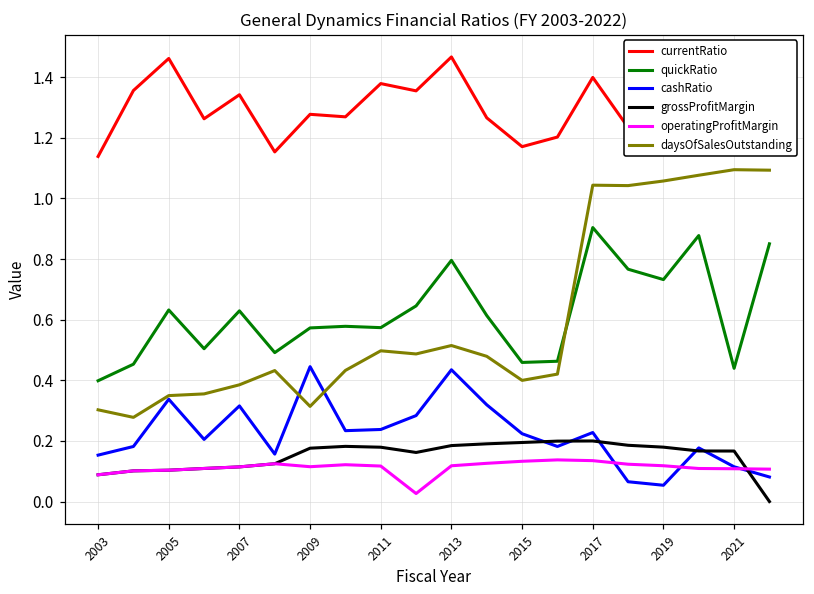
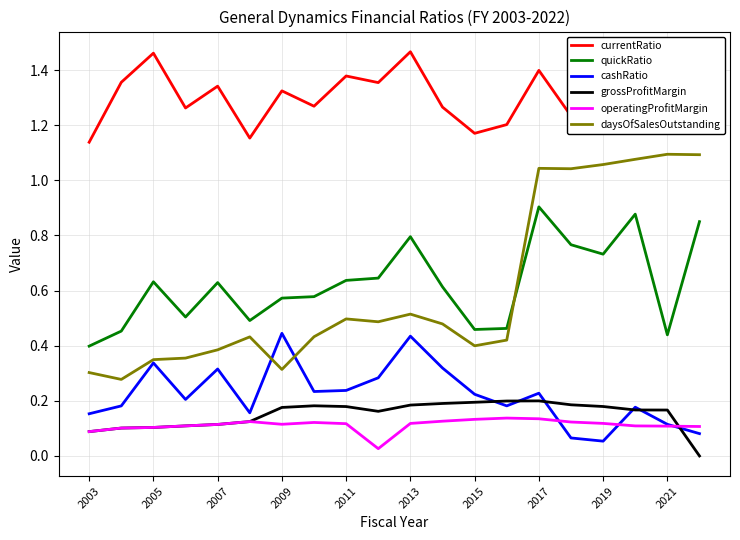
  {
    "currentRatio": {
      "2003": 1.14,
      "2005": 1.46,
      "2007": 1.34,
-     "2009": 1.28,
+     "2009": 1.32,
      "2011": 1.38,
      "2013": 1.47,
      "2015": 1.17,
      "2017": 1.40
    },
    "quickRatio": {
      "2003": 0.40,
      "2005": 0.63,
      "2007": 0.63,
      "2009": 0.57,
-     "2011": 0.57,
+     "2011": 0.64,
      "2013": 0.80,
      "2015": 0.46,
      "2017": 0.90,
      "2019": 0.73,
      "2021": 0.44
    },
    "cashRatio": {
      "2003": 0.15,
      "2005": 0.34,
      "2007": 0.32,
      "2009": 0.45,
      "2011": 0.24,
      "2013": 0.43,
      "2015": 0.22,
      "2017": 0.23,
      "2019": 0.05
    },
    "grossProfitMargin": {
      "2009": 0.18,
      "2011": 0.18,
      "2013": 0.18,
      "2015": 0.19,
      "2017": 0.20,
      "2019": 0.18,
      "2021": 0.17
    },
    "operatingProfitMargin": {
      "2009": 0.11,
      "2011": 0.12,
      "2013": 0.12,
      "2015": 0.13,
      "2017": 0.13,
      "2019": 0.12
    },
    "daysOfSalesOutstanding": {
      "2003": 0.30,
      "2005": 0.35,
      "2007": 0.39,
      "2009": 0.31,
      "2011": 0.50,
      "2013": 0.51,
      "2015": 0.40,
      "2017": 1.04,
      "2019": 1.06,
      "2021": 1.09
    }
  }
